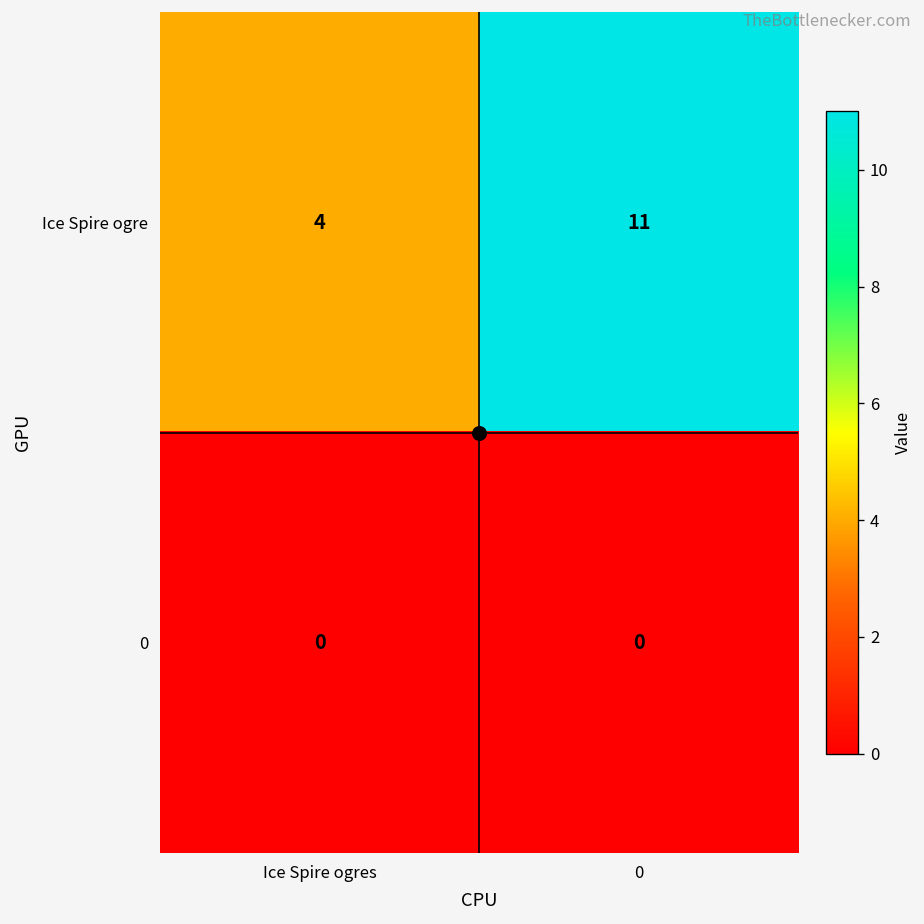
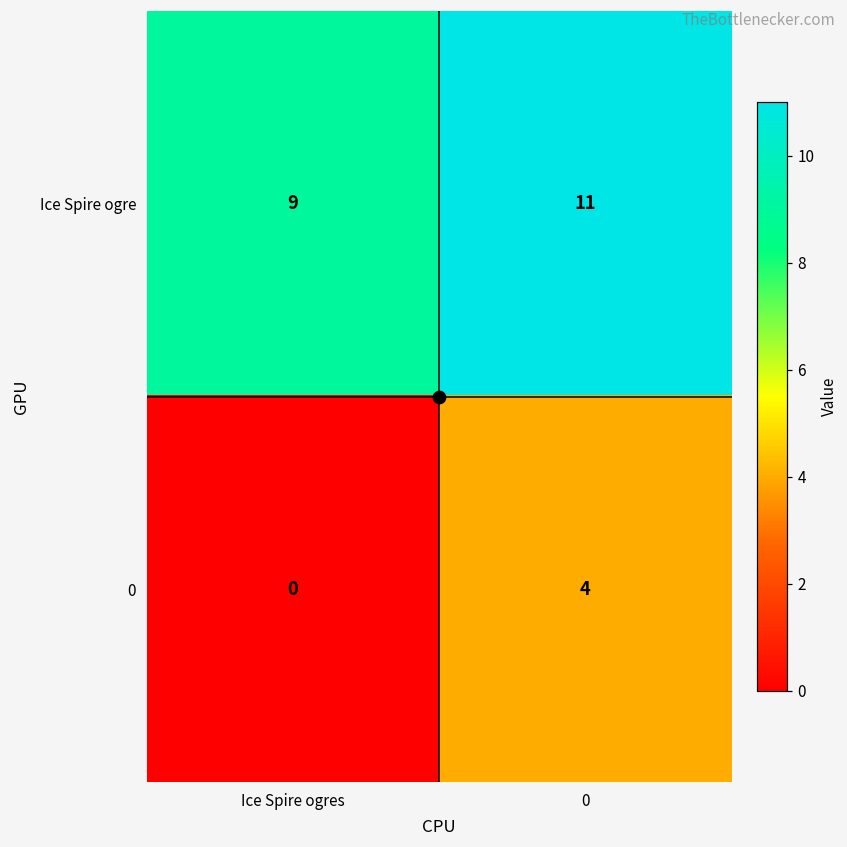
  {
    "Ice Spire ogre": {
-     "Ice Spire ogres": 4,
+     "Ice Spire ogres": 9,
      "0": 11
    },
    "0": {
      "Ice Spire ogres": 0,
-     "0": 0
+     "0": 4
    }
  }
